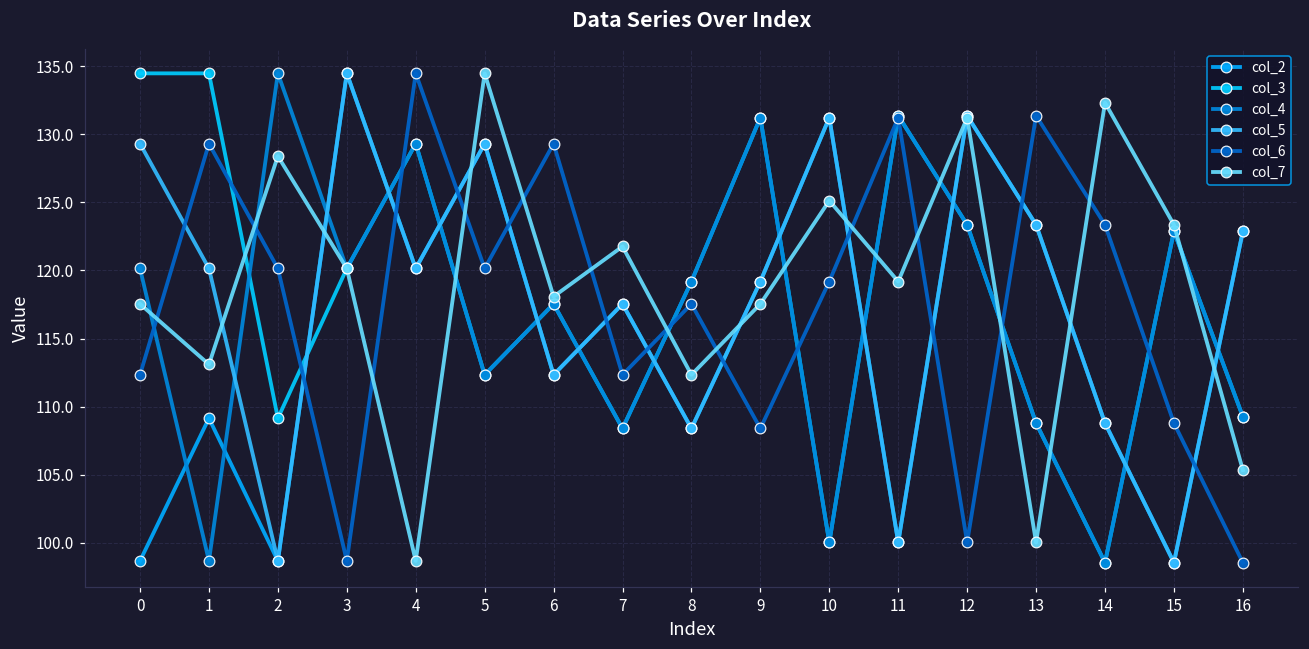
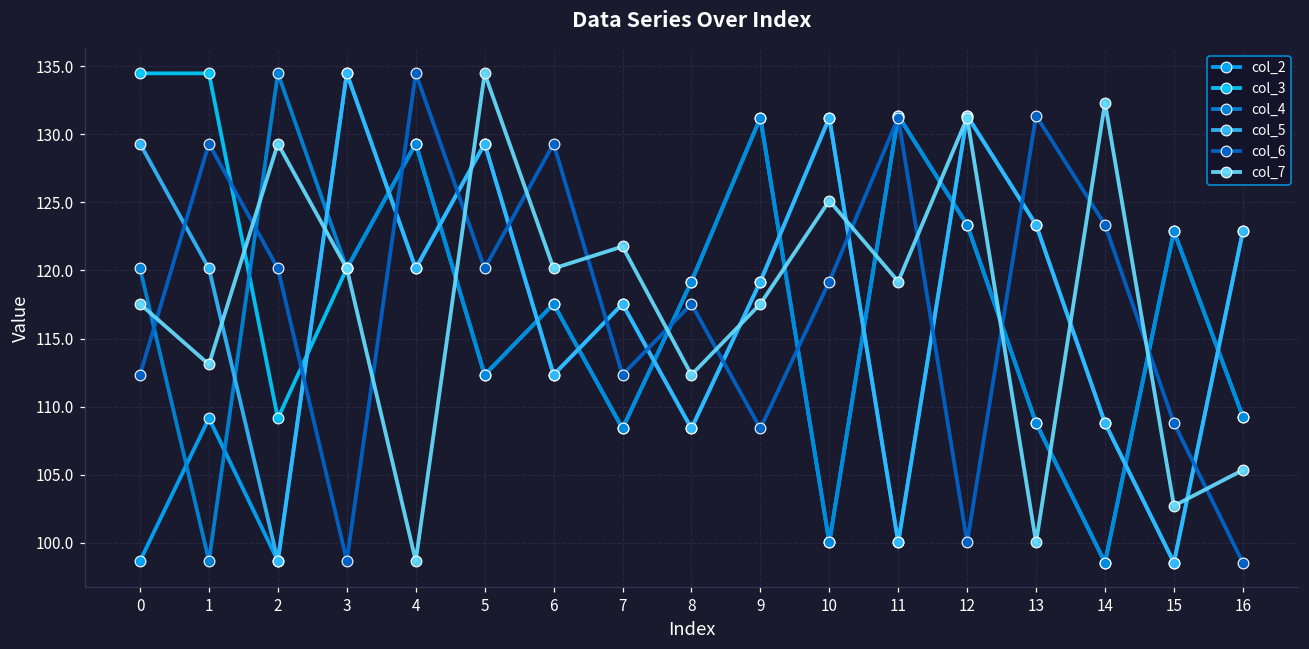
  {
    "col_7": {
      "0": 117.5,
      "1": 113.1,
-     "2": 128.4,
+     "2": 129.3,
      "4": 98.7,
      "5": 134.5,
-     "6": 118.1,
+     "6": 120.1,
      "7": 121.8,
      "8": 112.3,
      "9": 117.5,
      "10": 125.1,
      "11": 119.2,
      "13": 100.0,
      "14": 132.3,
-     "15": 123.4,
+     "15": 102.7,
      "16": 105.3
    }
  }
